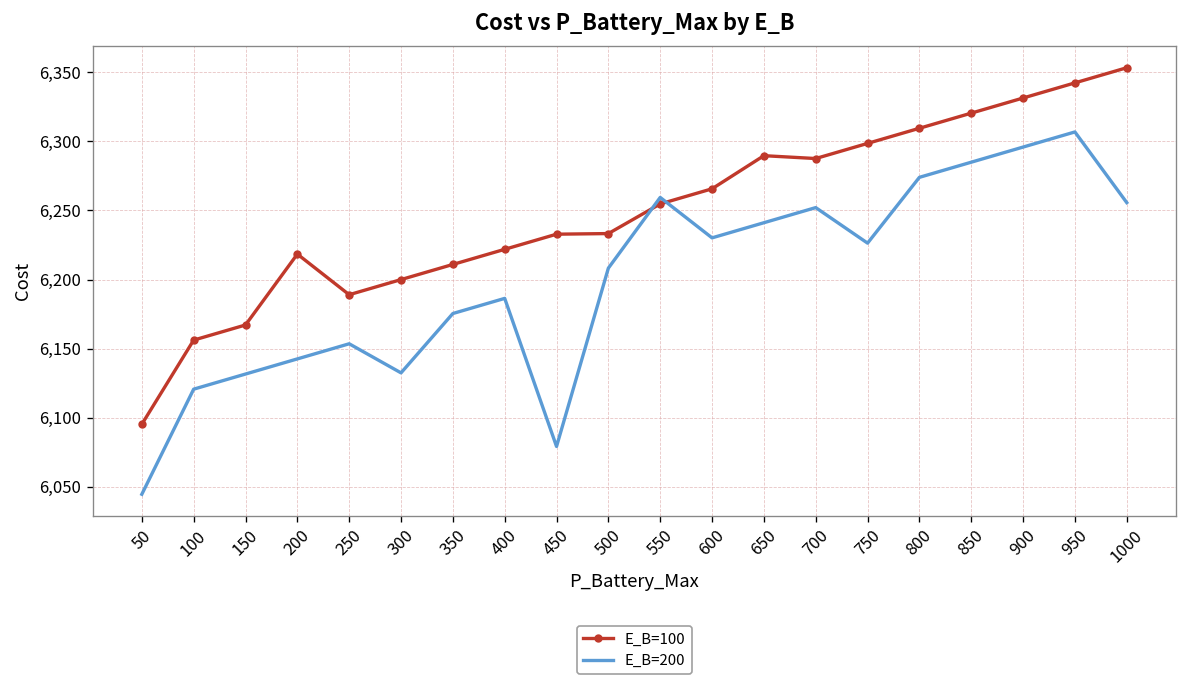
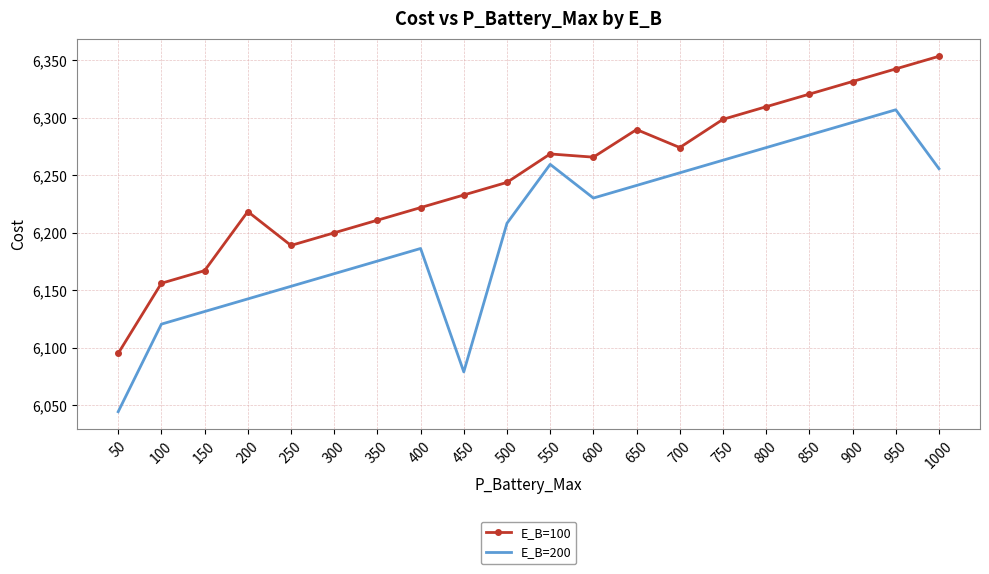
  {
    "E_B=100": {
      "50": "6,095",
      "100": "6,156",
      "150": "6,167",
      "200": "6,218",
      "250": "6,189",
      "300": "6,200",
      "350": "6,211",
      "400": "6,222",
      "450": "6,233",
-     "500": "6,233",
-     "550": "6,255",
+     "500": "6,244",
+     "550": "6,268",
      "600": "6,266",
      "650": "6,290",
-     "700": "6,288",
+     "700": "6,274",
      "750": "6,299",
      "800": "6,310",
      "850": "6,320",
      "900": "6,331",
      "950": "6,342",
      "1000": "6,353"
    },
    "E_B=200": {
      "50": "6,044",
      "100": "6,121",
      "150": "6,132",
      "200": "6,142",
      "250": "6,153",
-     "300": "6,132",
+     "300": "6,164",
      "350": "6,175",
      "400": "6,186",
      "450": "6,079",
      "500": "6,208",
      "550": "6,259",
      "600": "6,230",
      "650": "6,241",
      "700": "6,252",
-     "750": "6,226",
+     "750": "6,263",
      "800": "6,274",
      "850": "6,285",
      "900": "6,296",
      "950": "6,307",
      "1000": "6,256"
    }
  }
